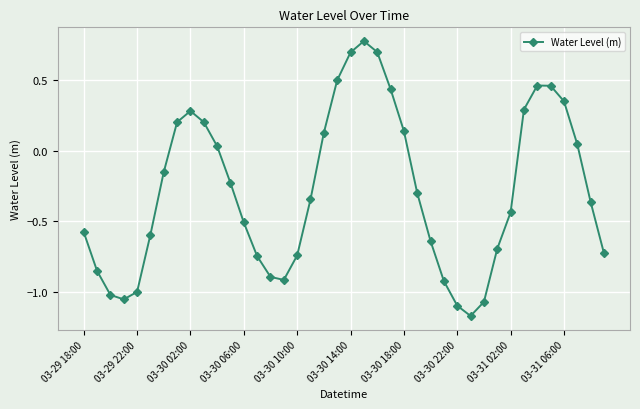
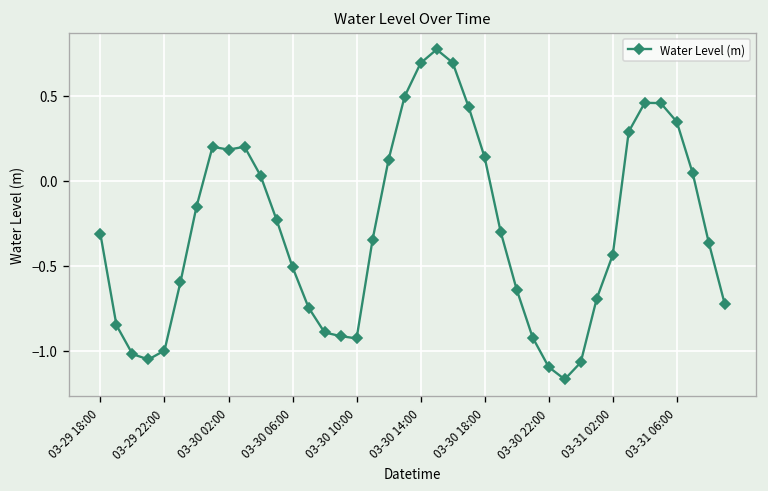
  {
-   "03-29 18:00": -0.58,
+   "03-29 18:00": -0.31,
    "03-29 22:00": -1.00,
-   "03-30 02:00": 0.28,
+   "03-30 02:00": 0.18,
    "03-30 06:00": -0.51,
-   "03-30 10:00": -0.74,
+   "03-30 10:00": -0.93,
    "03-30 14:00": 0.69,
    "03-30 18:00": 0.14,
    "03-30 22:00": -1.10,
    "03-31 02:00": -0.44,
    "03-31 06:00": 0.35
  }
